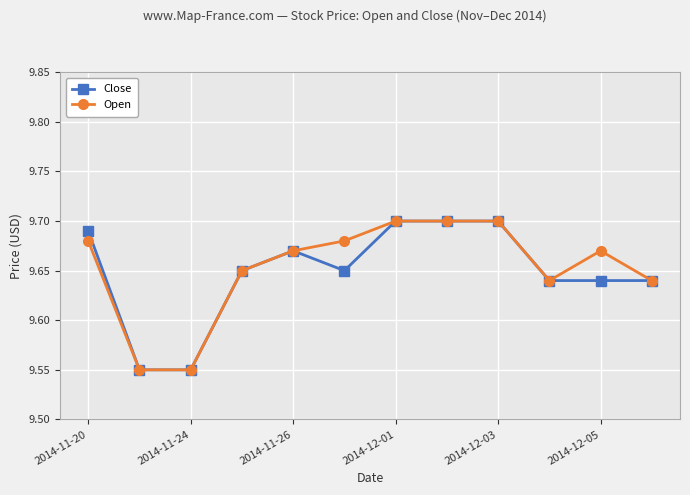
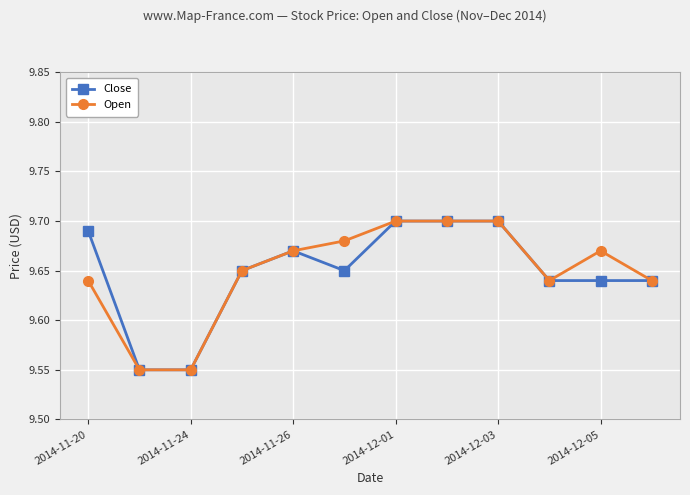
  {
    "Close": {
      "2014-11-20": 9.69,
      "2014-12-05": 9.64
    },
    "Open": {
-     "2014-11-20": 9.68,
+     "2014-11-20": 9.64,
      "2014-12-05": 9.67
    }
  }
